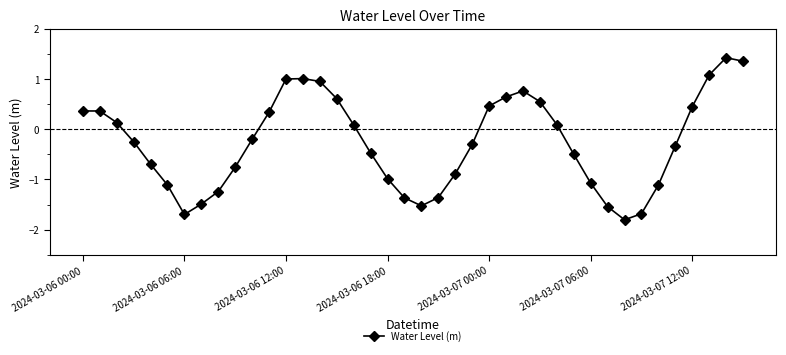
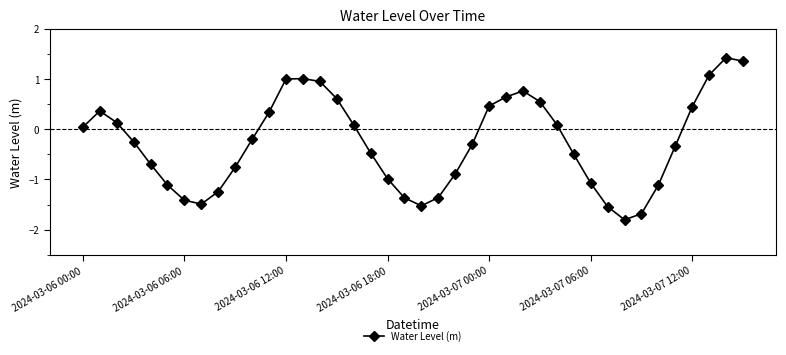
  {
-   "2024-03-06 00:00": 0.4,
-   "2024-03-06 06:00": -1.7,
+   "2024-03-06 00:00": 0.0,
+   "2024-03-06 06:00": -1.4,
    "2024-03-06 12:00": 1.0,
    "2024-03-06 18:00": -1.0,
    "2024-03-07 00:00": 0.5,
    "2024-03-07 06:00": -1.1,
    "2024-03-07 12:00": 0.4
  }
